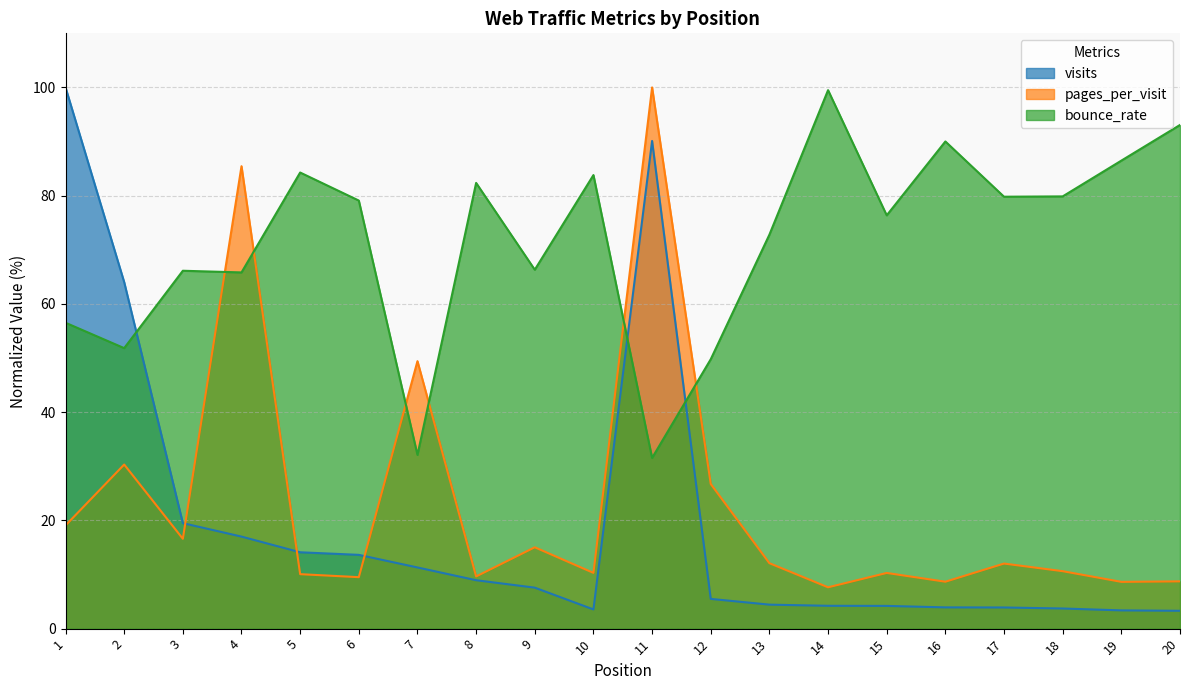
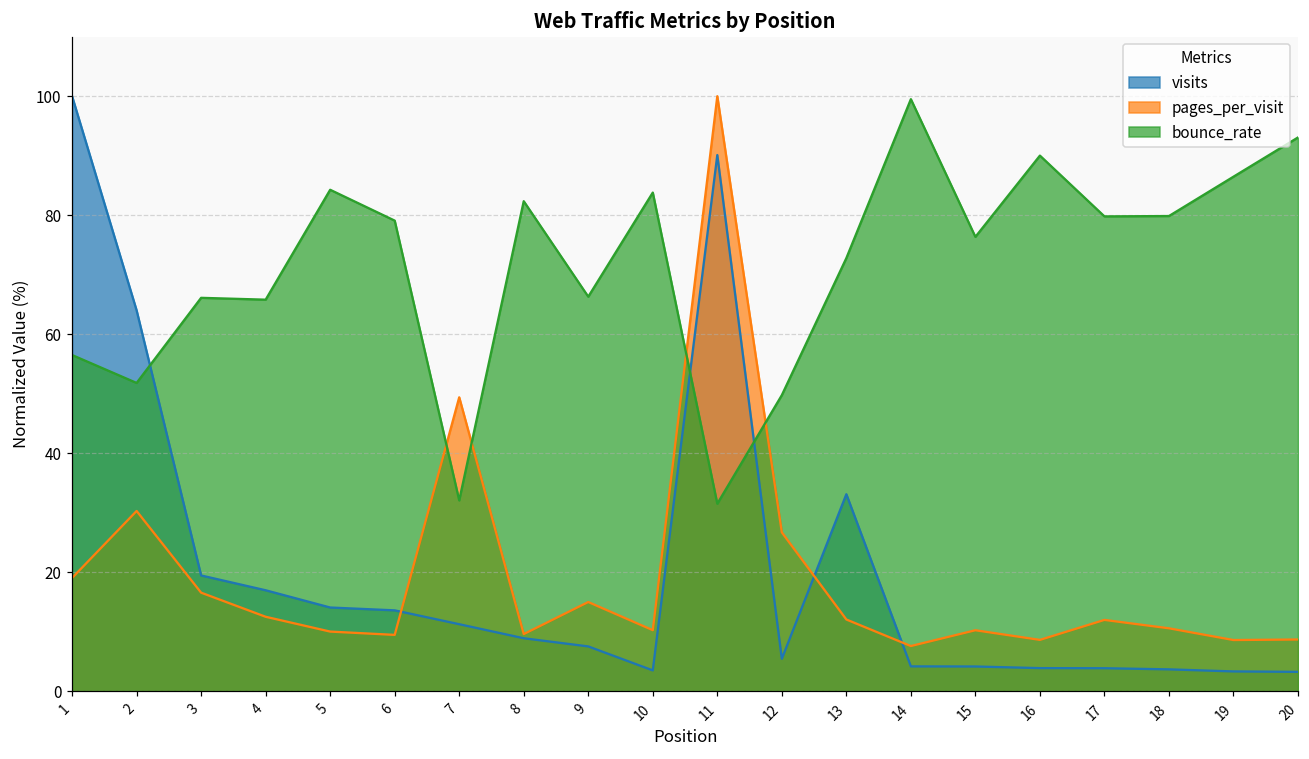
  {
    "visits": {
      "1": 100,
      "2": 64,
      "3": 19,
      "4": 17,
      "5": 14,
      "6": 14,
      "7": 11,
      "8": 9,
      "9": 8,
      "10": 4,
      "11": 90,
      "12": 5,
-     "13": 4,
+     "13": 33,
      "14": 4,
      "15": 4,
      "16": 4,
      "17": 4,
      "18": 4,
      "19": 3,
      "20": 3
    },
    "pages_per_visit": {
      "1": 19,
      "2": 30,
      "3": 17,
-     "4": 85,
+     "4": 13,
      "5": 10,
      "6": 10,
      "7": 49,
      "8": 10,
      "9": 15,
      "10": 10,
      "11": 100,
      "12": 27,
      "13": 12,
      "14": 8,
      "15": 10,
      "16": 9,
      "17": 12,
      "18": 11,
      "19": 9,
      "20": 9
    },
    "bounce_rate": {
      "1": 57,
      "2": 52,
      "3": 66,
      "4": 66,
      "5": 84,
      "6": 79,
      "7": 32,
      "8": 82,
      "9": 66,
      "10": 84,
      "11": 32,
      "12": 50,
      "13": 73,
      "14": 100,
      "15": 76,
      "16": 90,
      "17": 80,
      "18": 80,
      "19": 86,
      "20": 93
    }
  }
